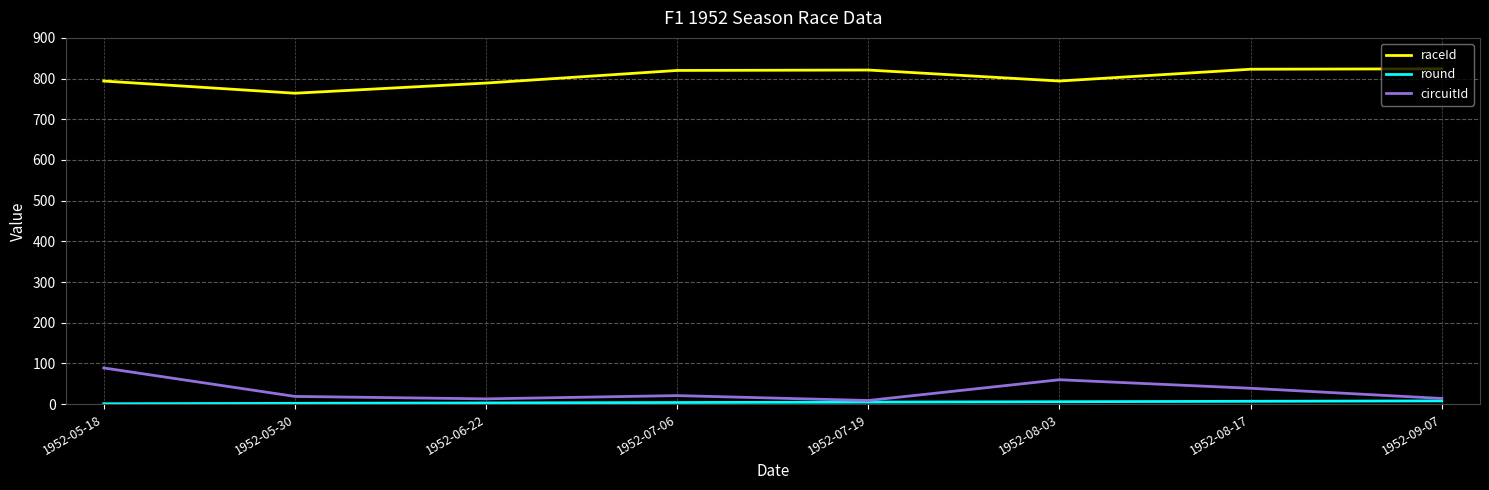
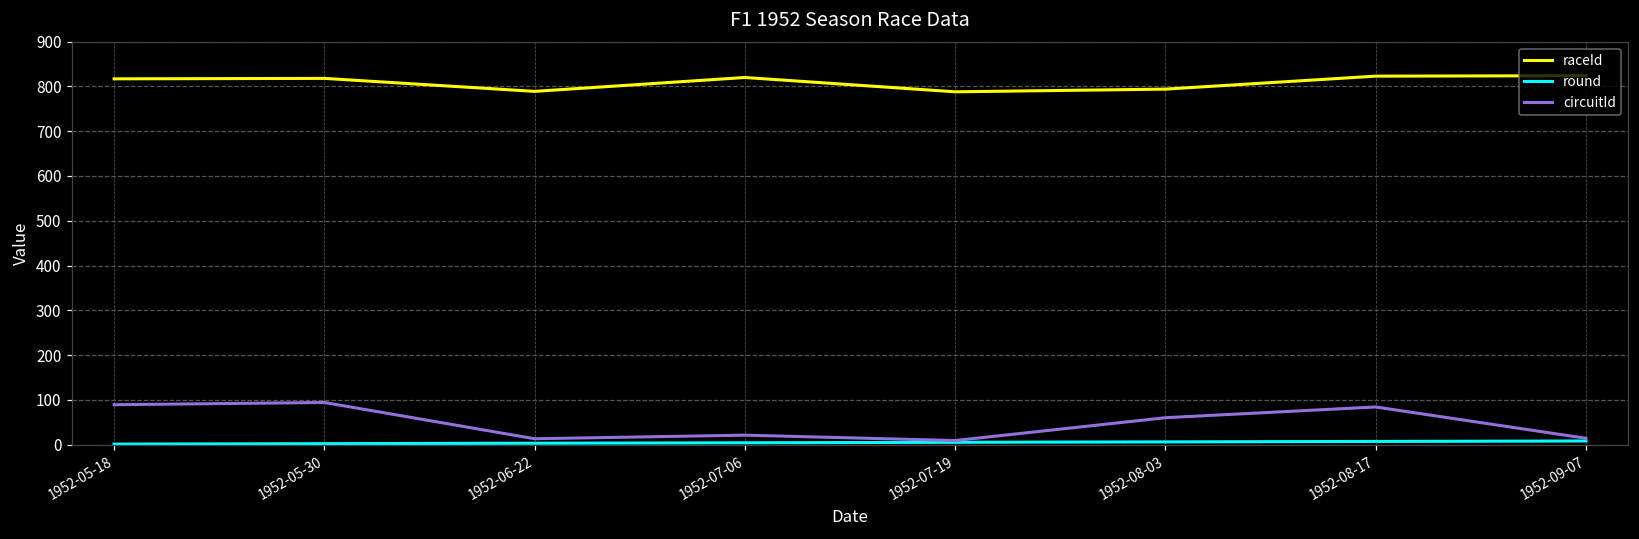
  {
    "raceId": {
-     "1952-05-18": 790,
-     "1952-05-30": 760,
+     "1952-05-18": 820,
+     "1952-05-30": 820,
      "1952-06-22": 790,
      "1952-07-06": 820,
-     "1952-07-19": 820,
+     "1952-07-19": 790,
      "1952-08-03": 790,
      "1952-08-17": 820
    },
    "round": {
      "1952-05-18": 0,
      "1952-05-30": 0,
      "1952-06-22": 0,
      "1952-07-06": 0,
      "1952-08-03": 10,
      "1952-08-17": 10
    },
    "circuitId": {
      "1952-05-18": 90,
-     "1952-05-30": 20,
+     "1952-05-30": 90,
      "1952-06-22": 10,
      "1952-07-06": 20,
      "1952-08-03": 60,
-     "1952-08-17": 40
+     "1952-08-17": 80
    }
  }
